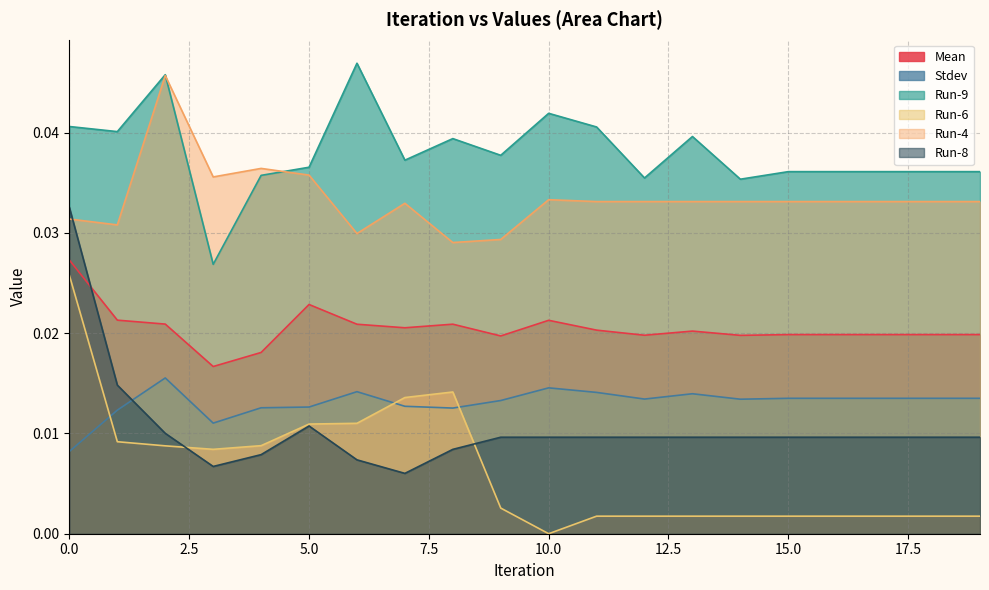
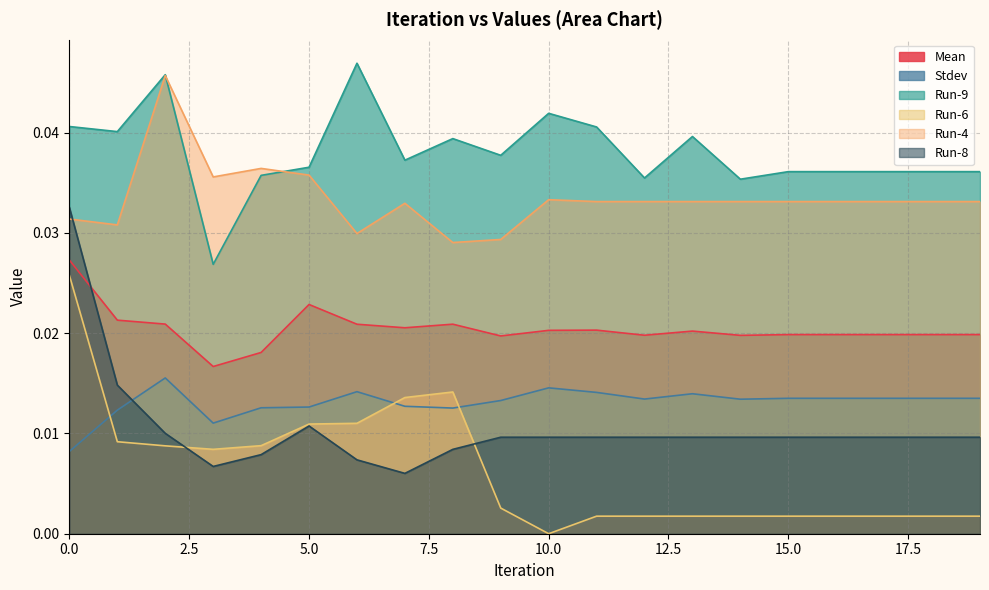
  {
    "Mean": {
      "0.0": 0.0273,
      "5.0": 0.0229,
-     "10.0": 0.0213,
+     "10.0": 0.0203,
      "15.0": 0.0199
    }
  }
